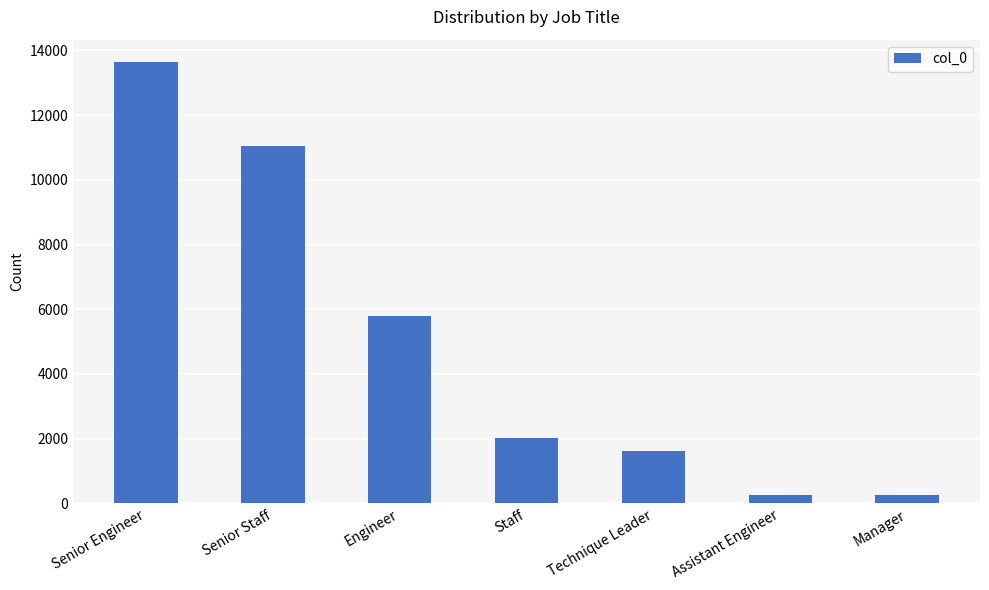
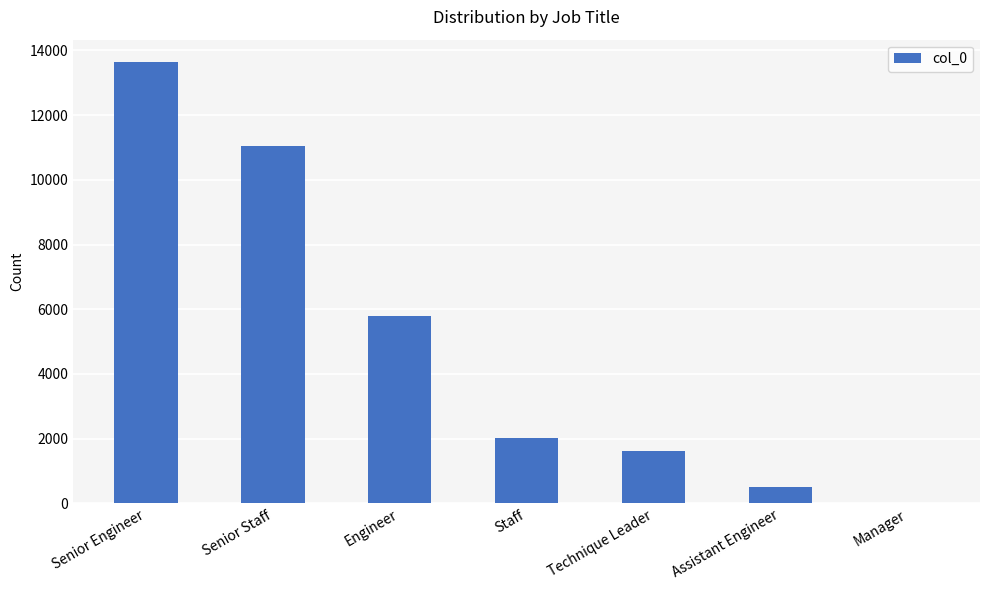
  {
    "Senior Engineer": 13700,
    "Senior Staff": 11100,
    "Engineer": 5800,
    "Staff": 2000,
    "Technique Leader": 1600,
-   "Assistant Engineer": 300,
-   "Manager": 300
+   "Assistant Engineer": 500,
+   "Manager": 0
  }
